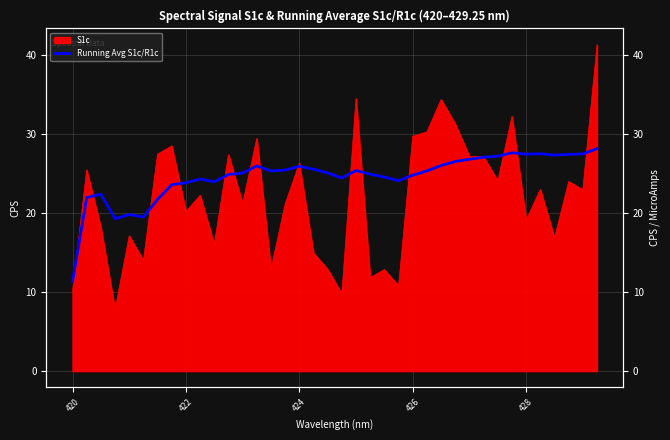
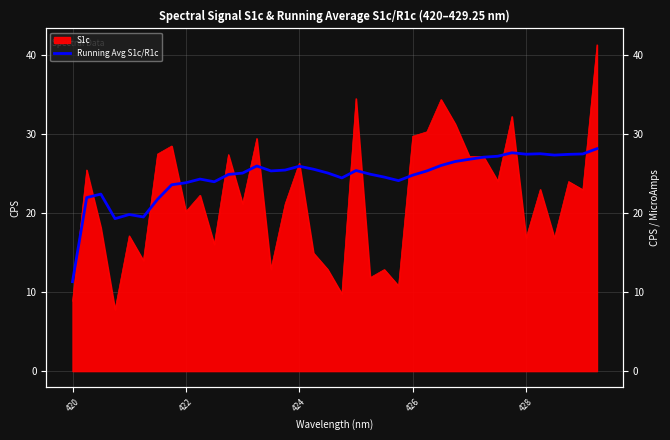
  {
    "S1c": {
-     "420": 10,
+     "420": 9,
      "422": 20,
      "424": 26,
      "426": 30,
-     "428": 19
+     "428": 17
    },
    "Running Avg S1c/R1c": {
      "420": 11,
      "422": 24,
      "424": 26,
      "426": 25,
      "428": 27
    }
  }
